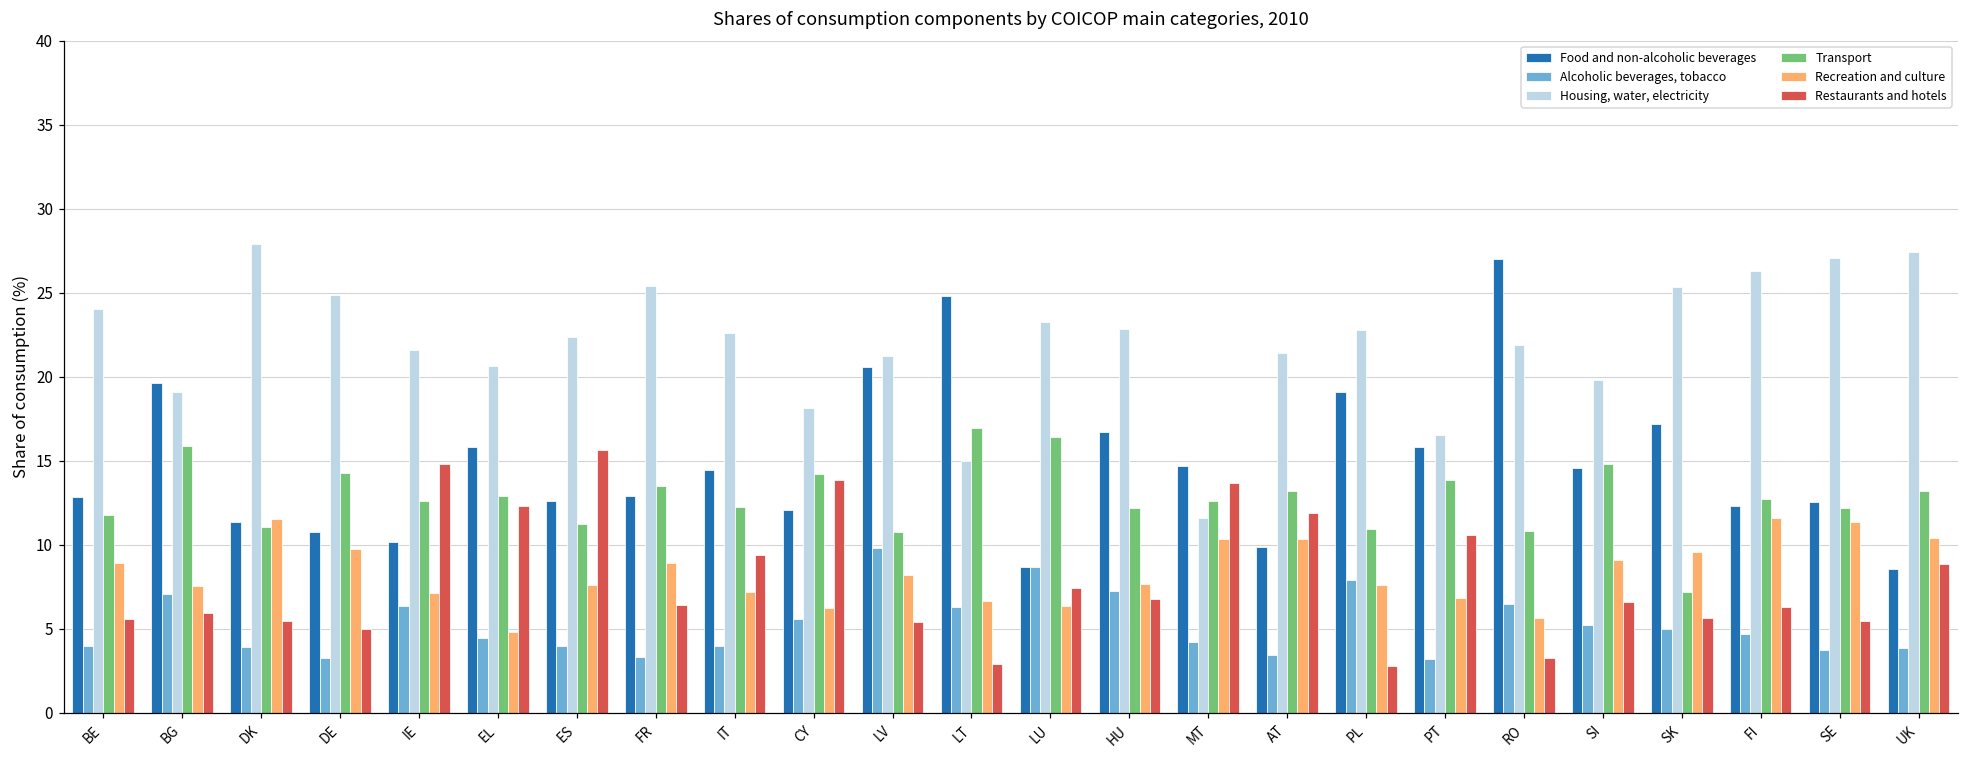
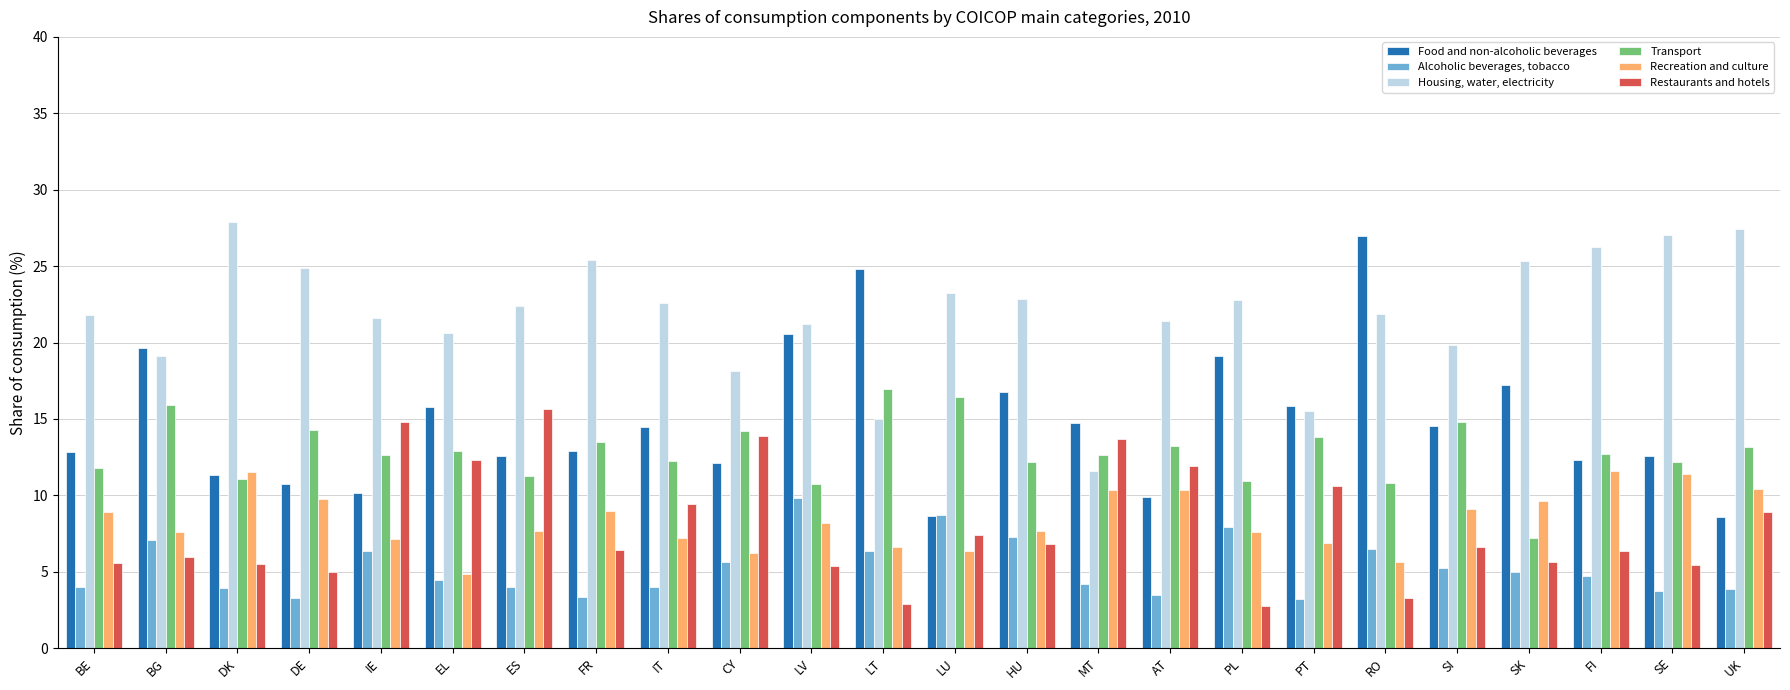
  {
    "Food and non-alcoholic beverages": {
      "BE": 12.8,
      "BG": 19.6,
      "DK": 11.4,
      "DE": 10.8,
      "IE": 10.2,
      "EL": 15.8,
      "ES": 12.6,
      "FR": 12.9,
      "IT": 14.5,
      "CY": 12.1,
      "LV": 20.6,
      "LT": 24.8,
      "LU": 8.7,
      "HU": 16.7,
      "MT": 14.7,
      "AT": 9.9,
      "PL": 19.1,
      "PT": 15.8,
      "RO": 27.0,
      "SI": 14.6,
      "SK": 17.2,
      "FI": 12.3,
      "SE": 12.6,
      "UK": 8.6
    },
    "Alcoholic beverages, tobacco": {
      "BE": 4.0,
      "BG": 7.1,
      "DK": 3.9,
      "DE": 3.3,
      "IE": 6.4,
      "EL": 4.5,
      "ES": 4.0,
      "FR": 3.4,
      "IT": 4.0,
      "CY": 5.6,
      "LV": 9.8,
      "LT": 6.3,
      "LU": 8.7,
      "HU": 7.3,
      "MT": 4.2,
      "AT": 3.5,
      "PL": 7.9,
      "PT": 3.2,
      "RO": 6.5,
      "SI": 5.3,
      "SK": 5.0,
      "FI": 4.7,
      "SE": 3.7,
      "UK": 3.9
    },
    "Housing, water, electricity": {
-     "BE": 24.0,
+     "BE": 21.8,
      "BG": 19.1,
      "DK": 27.9,
      "DE": 24.9,
      "IE": 21.6,
      "EL": 20.7,
      "ES": 22.4,
      "FR": 25.4,
      "IT": 22.6,
      "CY": 18.1,
      "LV": 21.2,
      "LT": 15.0,
      "LU": 23.3,
      "HU": 22.8,
      "MT": 11.6,
      "AT": 21.4,
      "PL": 22.8,
-     "PT": 16.5,
+     "PT": 15.5,
      "RO": 21.9,
      "SI": 19.8,
      "SK": 25.3,
      "FI": 26.3,
      "SE": 27.1,
      "UK": 27.4
    },
    "Transport": {
      "BE": 11.8,
      "BG": 15.9,
      "DK": 11.0,
      "DE": 14.3,
      "IE": 12.6,
      "EL": 12.9,
      "ES": 11.3,
      "FR": 13.5,
      "IT": 12.3,
      "CY": 14.2,
      "LV": 10.8,
      "LT": 17.0,
      "LU": 16.4,
      "HU": 12.2,
      "MT": 12.6,
      "AT": 13.2,
      "PL": 11.0,
      "PT": 13.9,
      "RO": 10.8,
      "SI": 14.8,
      "SK": 7.2,
      "FI": 12.7,
      "SE": 12.2,
      "UK": 13.2
    },
    "Recreation and culture": {
      "BE": 8.9,
      "BG": 7.6,
      "DK": 11.5,
      "DE": 9.8,
      "IE": 7.1,
      "EL": 4.8,
      "ES": 7.6,
      "FR": 9.0,
      "IT": 7.2,
      "CY": 6.2,
      "LV": 8.2,
      "LT": 6.7,
      "LU": 6.4,
      "HU": 7.7,
      "MT": 10.3,
      "AT": 10.3,
      "PL": 7.6,
      "PT": 6.9,
      "RO": 5.7,
      "SI": 9.1,
      "SK": 9.6,
      "FI": 11.6,
      "SE": 11.4,
      "UK": 10.4
    },
    "Restaurants and hotels": {
      "BE": 5.6,
      "BG": 6.0,
      "DK": 5.5,
      "DE": 5.0,
      "IE": 14.8,
      "EL": 12.3,
      "ES": 15.6,
      "FR": 6.4,
      "IT": 9.4,
      "CY": 13.9,
      "LV": 5.4,
      "LT": 2.9,
      "LU": 7.4,
      "HU": 6.8,
      "MT": 13.7,
      "AT": 11.9,
      "PL": 2.8,
      "PT": 10.6,
      "RO": 3.3,
      "SI": 6.6,
      "SK": 5.7,
      "FI": 6.3,
      "SE": 5.5,
      "UK": 8.9
    }
  }
